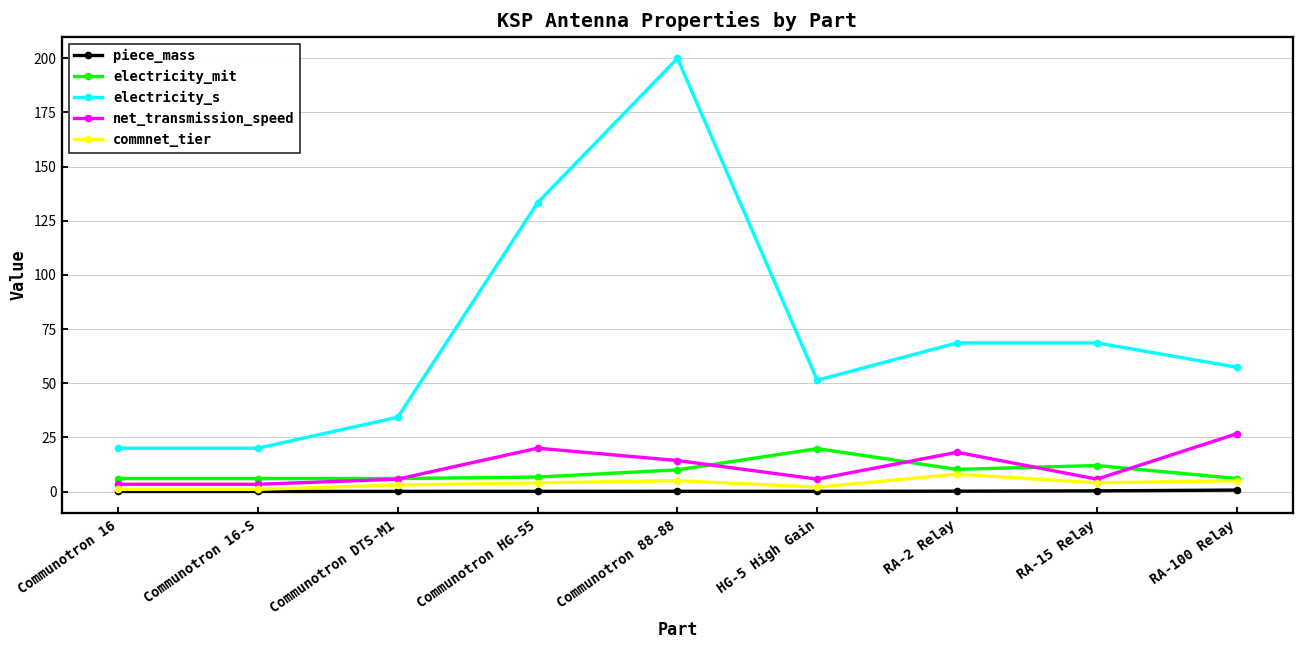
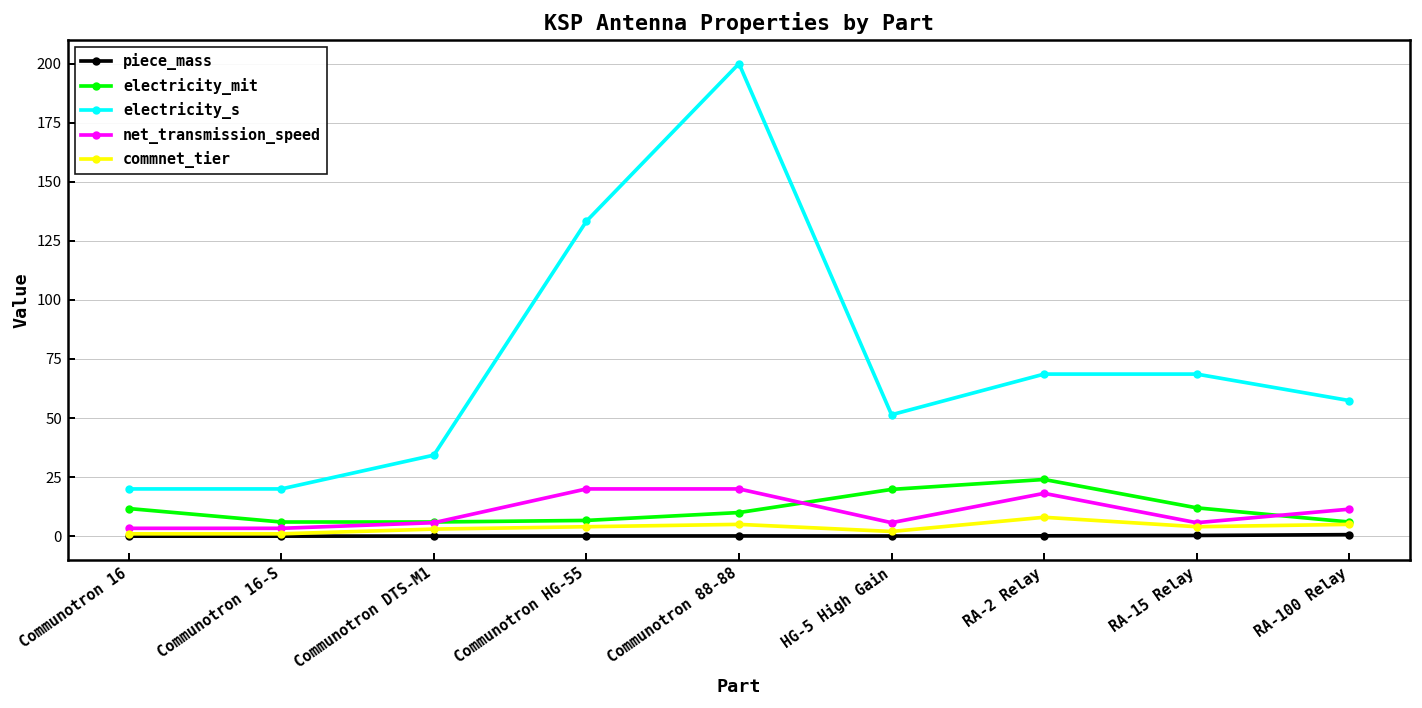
  {
    "piece_mass": {
      "Communotron DTS-M1": 0,
      "Communotron HG-55": 0,
      "Communotron 88-88": 0,
      "HG-5 High Gain": 0,
      "RA-2 Relay": 0,
      "RA-15 Relay": 0,
      "RA-100 Relay": 1
    },
    "electricity_mit": {
-     "Communotron 16": 6,
+     "Communotron 16": 12,
      "Communotron 16-S": 6,
      "Communotron HG-55": 7,
      "Communotron 88-88": 10,
      "HG-5 High Gain": 20,
-     "RA-2 Relay": 10,
+     "RA-2 Relay": 24,
      "RA-15 Relay": 12
    },
    "electricity_s": {
      "Communotron 16": 20,
      "Communotron 16-S": 20,
      "Communotron DTS-M1": 34,
      "Communotron HG-55": 133,
      "Communotron 88-88": 200,
      "HG-5 High Gain": 51,
      "RA-2 Relay": 69,
      "RA-15 Relay": 69,
      "RA-100 Relay": 57
    },
    "net_transmission_speed": {
      "Communotron 16": 3,
      "Communotron 16-S": 3,
      "Communotron HG-55": 20,
-     "Communotron 88-88": 14,
+     "Communotron 88-88": 20,
      "HG-5 High Gain": 6,
      "RA-2 Relay": 18,
      "RA-15 Relay": 6,
-     "RA-100 Relay": 27
+     "RA-100 Relay": 11
    },
    "commnet_tier": {
      "Communotron DTS-M1": 3,
      "Communotron HG-55": 4,
      "Communotron 88-88": 5,
      "HG-5 High Gain": 2,
      "RA-2 Relay": 8,
      "RA-15 Relay": 4
    }
  }
